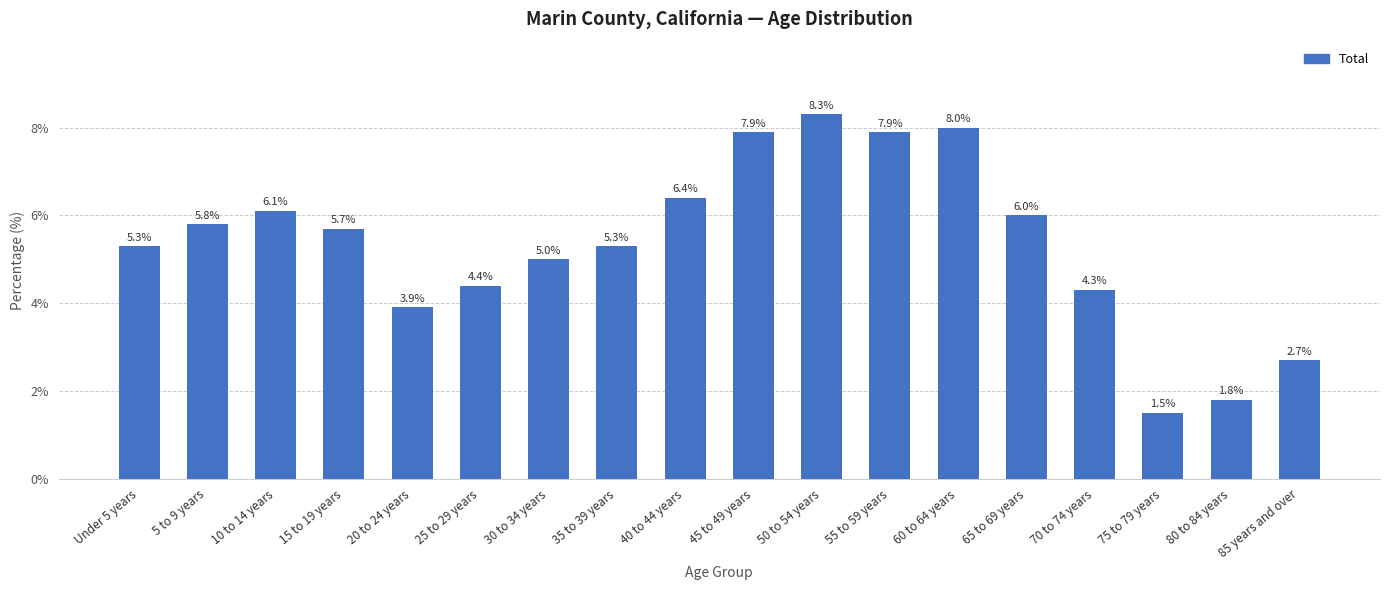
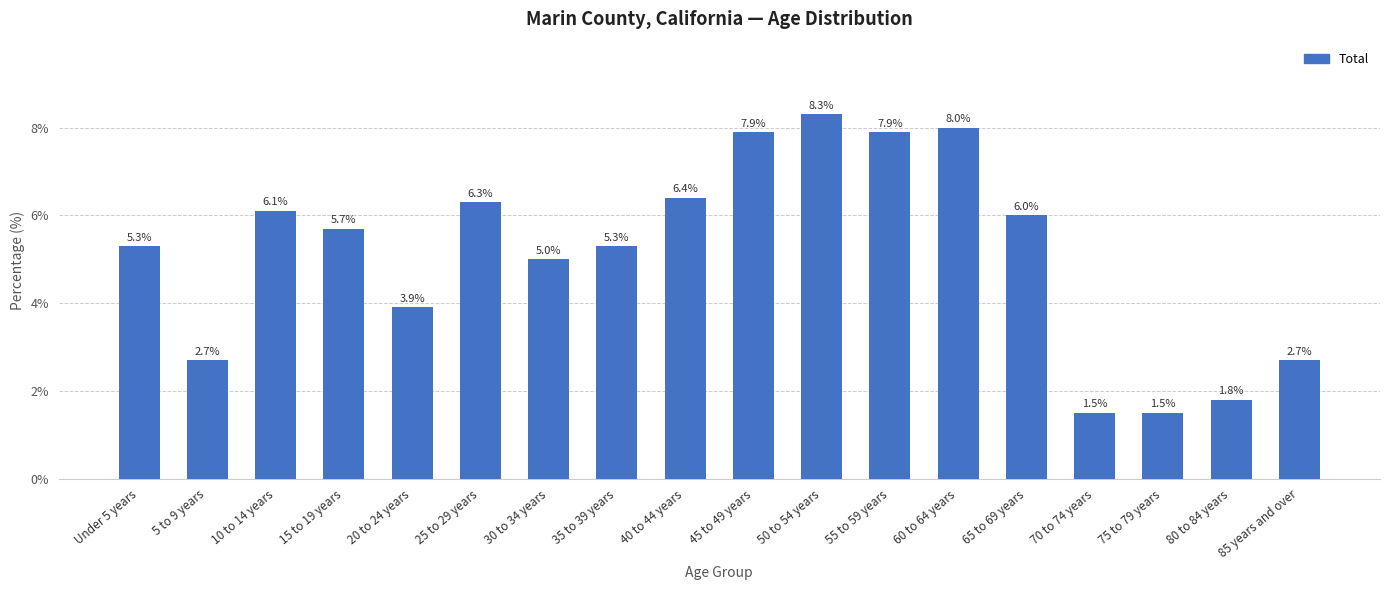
  {
    "Under 5 years": "5.3%",
-   "5 to 9 years": "5.8%",
+   "5 to 9 years": "2.7%",
    "10 to 14 years": "6.1%",
    "15 to 19 years": "5.7%",
    "20 to 24 years": "3.9%",
-   "25 to 29 years": "4.4%",
+   "25 to 29 years": "6.3%",
    "30 to 34 years": "5.0%",
    "35 to 39 years": "5.3%",
    "40 to 44 years": "6.4%",
    "45 to 49 years": "7.9%",
    "50 to 54 years": "8.3%",
    "55 to 59 years": "7.9%",
    "60 to 64 years": "8.0%",
    "65 to 69 years": "6.0%",
-   "70 to 74 years": "4.3%",
+   "70 to 74 years": "1.5%",
    "75 to 79 years": "1.5%",
    "80 to 84 years": "1.8%",
    "85 years and over": "2.7%"
  }
